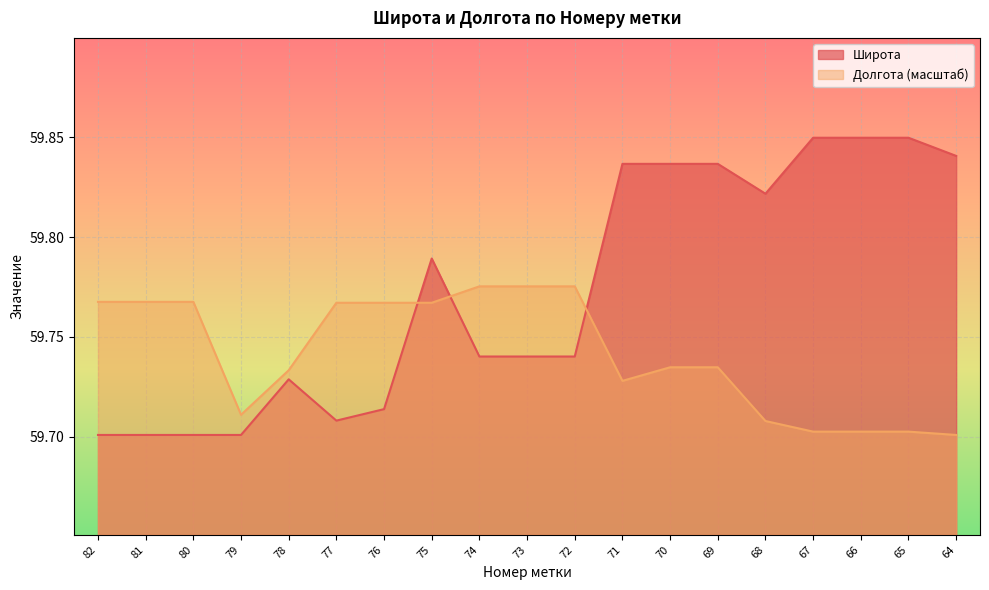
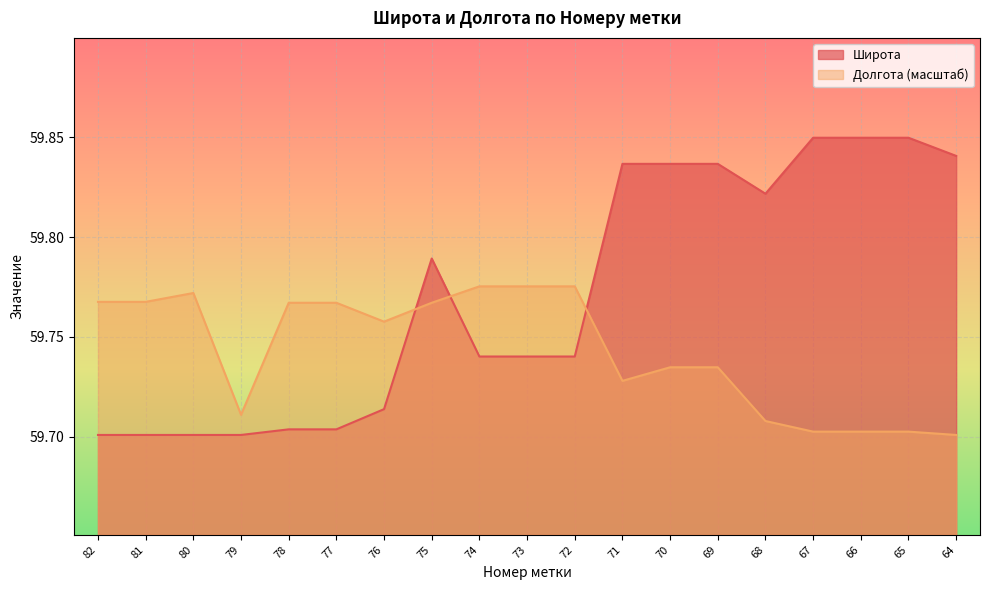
  {
    "Широта": {
      "82": 59.701,
      "81": 59.701,
      "80": 59.701,
      "79": 59.701,
-     "78": 59.729,
-     "77": 59.708,
+     "78": 59.704,
+     "77": 59.704,
      "76": 59.714,
      "75": 59.789,
      "74": 59.740,
      "73": 59.740,
      "72": 59.740,
      "71": 59.837,
      "70": 59.837,
      "69": 59.837,
      "68": 59.822,
      "67": 59.850,
      "66": 59.850,
      "65": 59.850,
      "64": 59.841
    },
    "Долгота (масштаб)": {
      "82": 59.768,
      "81": 59.768,
-     "80": 59.768,
+     "80": 59.772,
      "79": 59.711,
-     "78": 59.733,
+     "78": 59.767,
      "77": 59.767,
-     "76": 59.767,
+     "76": 59.758,
      "75": 59.767,
      "74": 59.775,
      "73": 59.775,
      "72": 59.775,
      "71": 59.728,
      "70": 59.735,
      "69": 59.735,
      "68": 59.708,
      "67": 59.703,
      "66": 59.703,
      "65": 59.703,
      "64": 59.701
    }
  }
